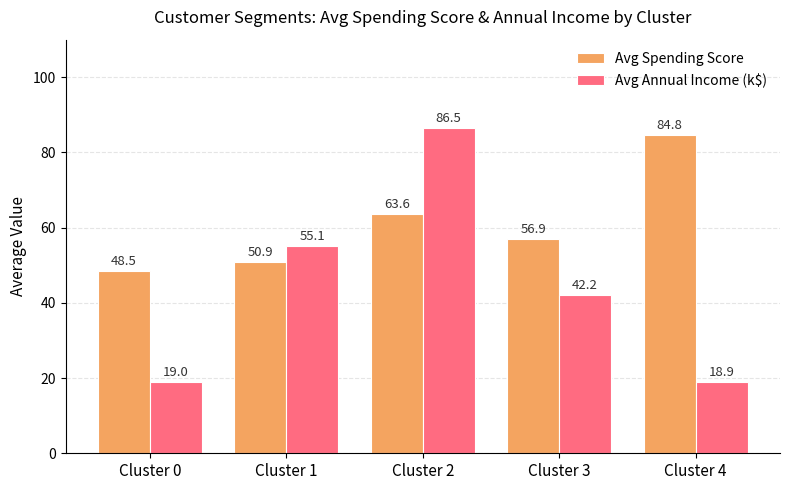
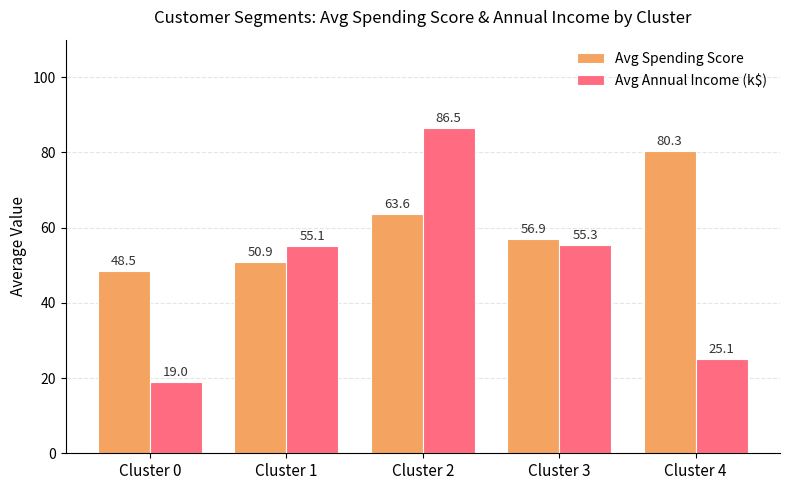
  {
    "Avg Spending Score": {
      "Cluster 0": 48.5,
      "Cluster 1": 50.9,
      "Cluster 2": 63.6,
      "Cluster 3": 56.9,
-     "Cluster 4": 84.8
+     "Cluster 4": 80.3
    },
    "Avg Annual Income (k$)": {
      "Cluster 0": 19.0,
      "Cluster 1": 55.1,
      "Cluster 2": 86.5,
-     "Cluster 3": 42.2,
-     "Cluster 4": 18.9
+     "Cluster 3": 55.3,
+     "Cluster 4": 25.1
    }
  }
